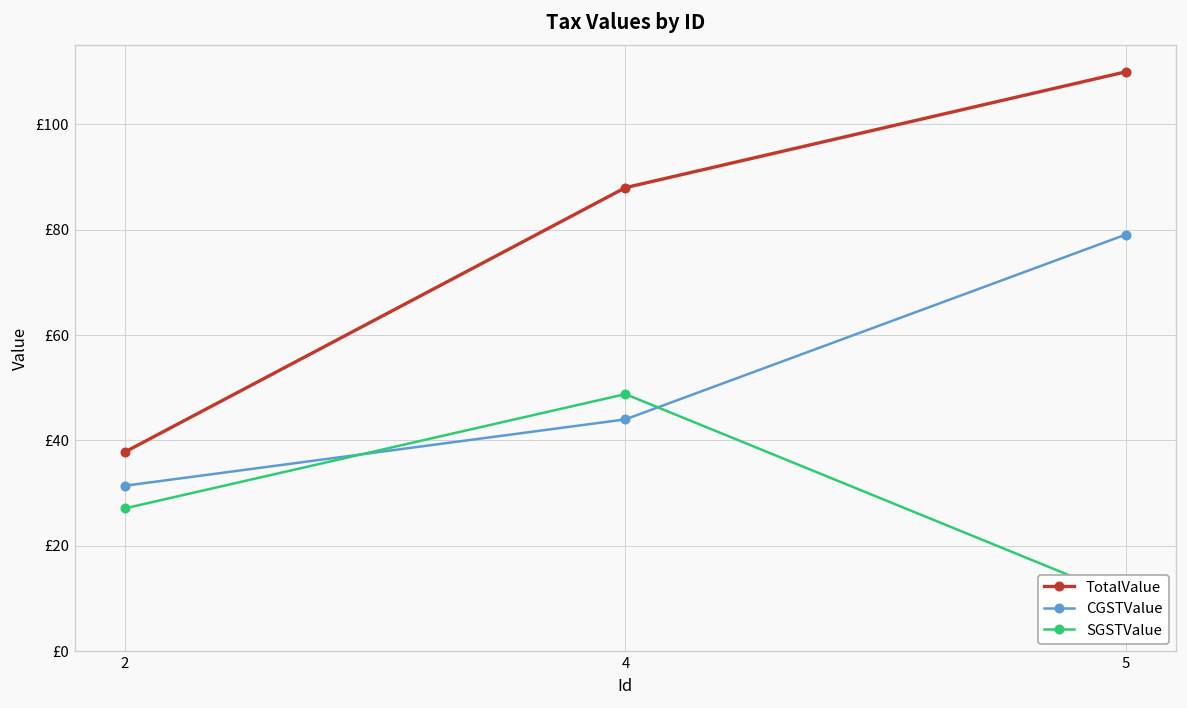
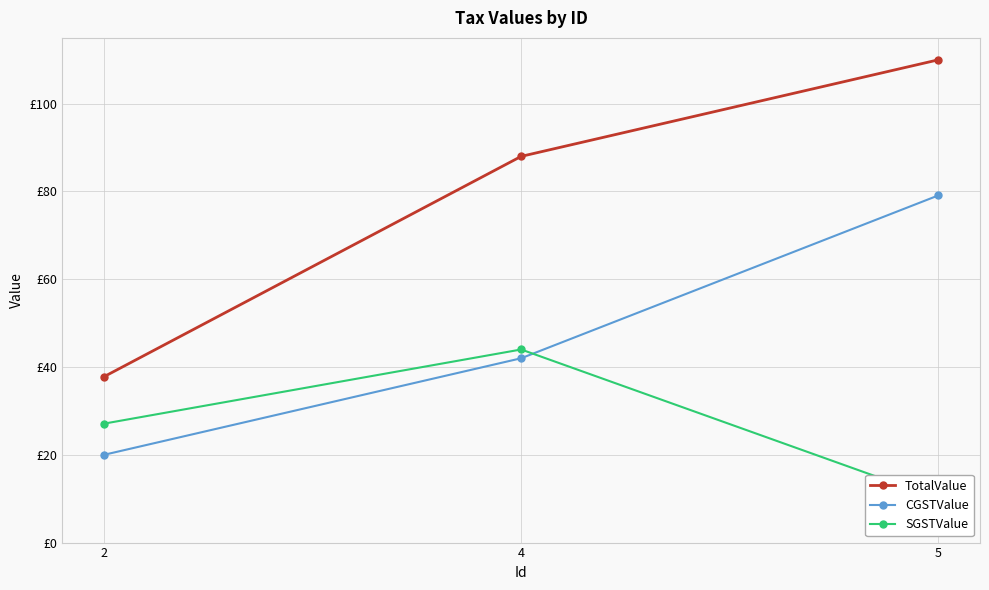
  {
    "TotalValue": {
      "2": "£38",
      "4": "£88",
      "5": "£110"
    },
    "CGSTValue": {
-     "2": "£31",
-     "4": "£44",
+     "2": "£20",
+     "4": "£42",
      "5": "£79"
    },
    "SGSTValue": {
      "2": "£27",
-     "4": "£49"
+     "4": "£44"
    }
  }
